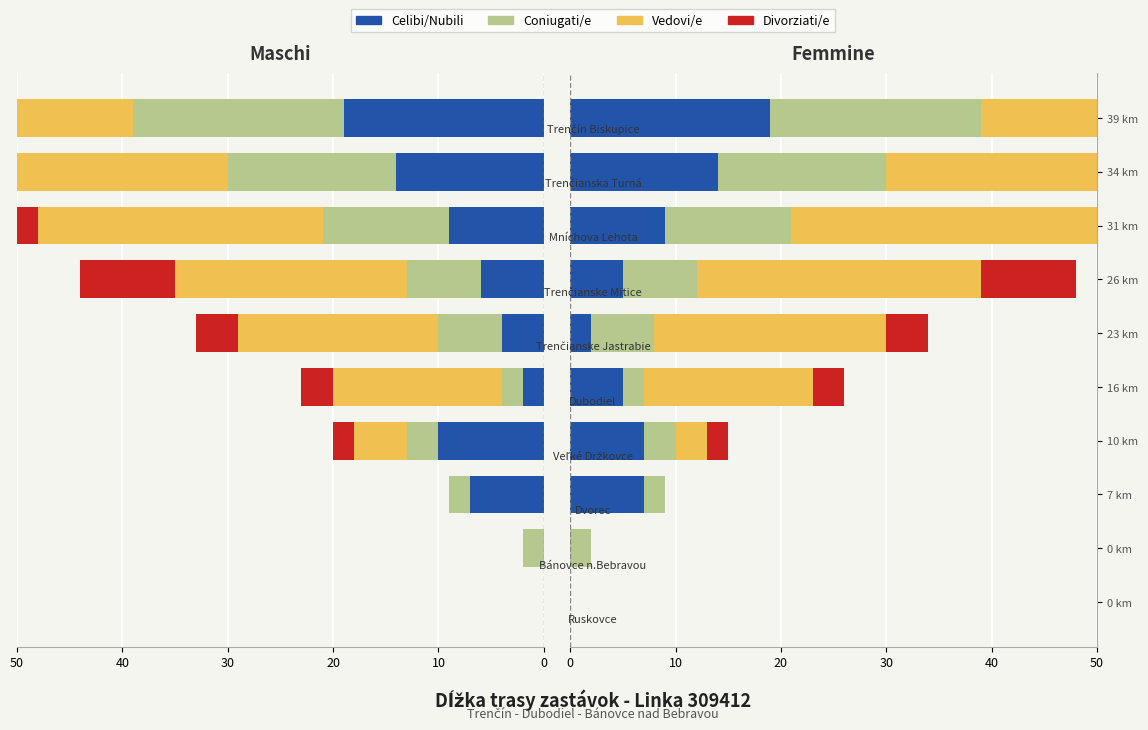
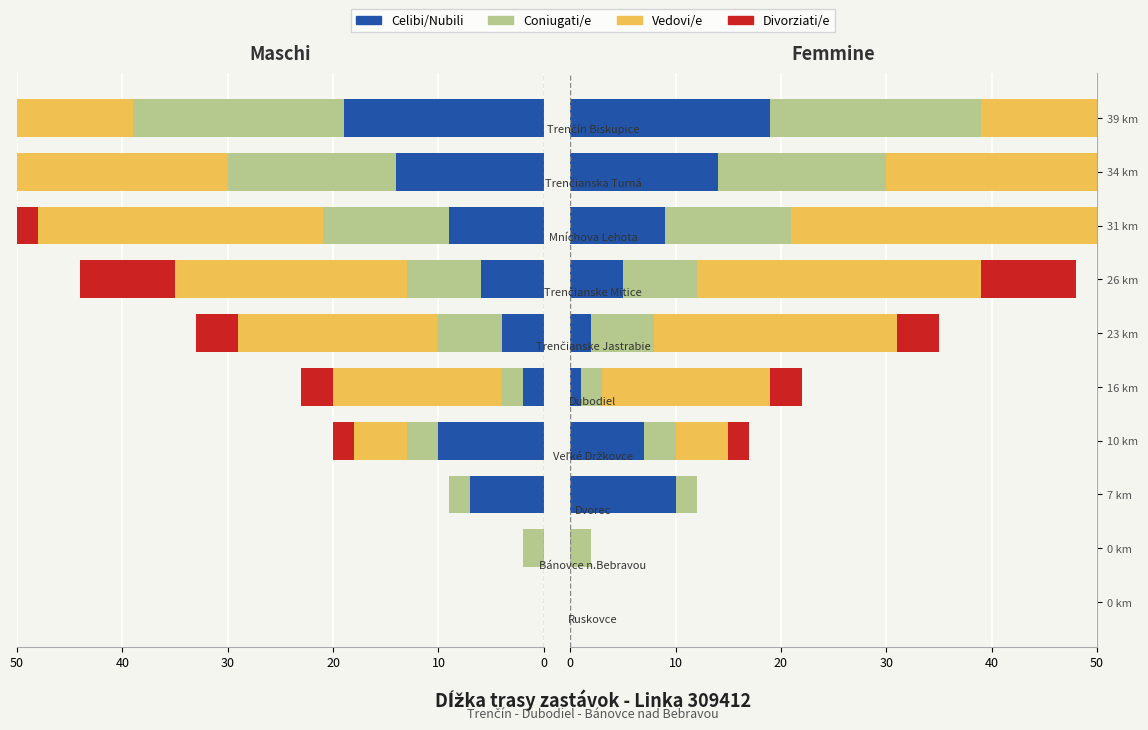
  {
    "Femmine": {
      "Celibi/Nubili": {
        "39 km": 19,
        "34 km": 14,
        "31 km": 9,
        "26 km": 5,
        "23 km": 2,
-       "16 km": 5,
+       "16 km": 1,
        "10 km": 7,
-       "7 km": 7
+       "7 km": 10
      },
      "Coniugati/e": {
        "39 km": 20,
        "34 km": 16,
        "31 km": 12,
        "26 km": 7,
        "23 km": 6,
        "16 km": 2,
        "10 km": 3,
        "7 km": 2
      },
      "Vedovi/e": {
        "26 km": 27,
-       "23 km": 22,
+       "23 km": 23,
        "16 km": 16,
-       "10 km": 3,
+       "10 km": 5,
        "7 km": 0
      },
      "Divorziati/e": {
        "26 km": 9,
        "23 km": 4,
        "16 km": 3,
        "10 km": 2,
        "7 km": 0
      }
    }
  }
